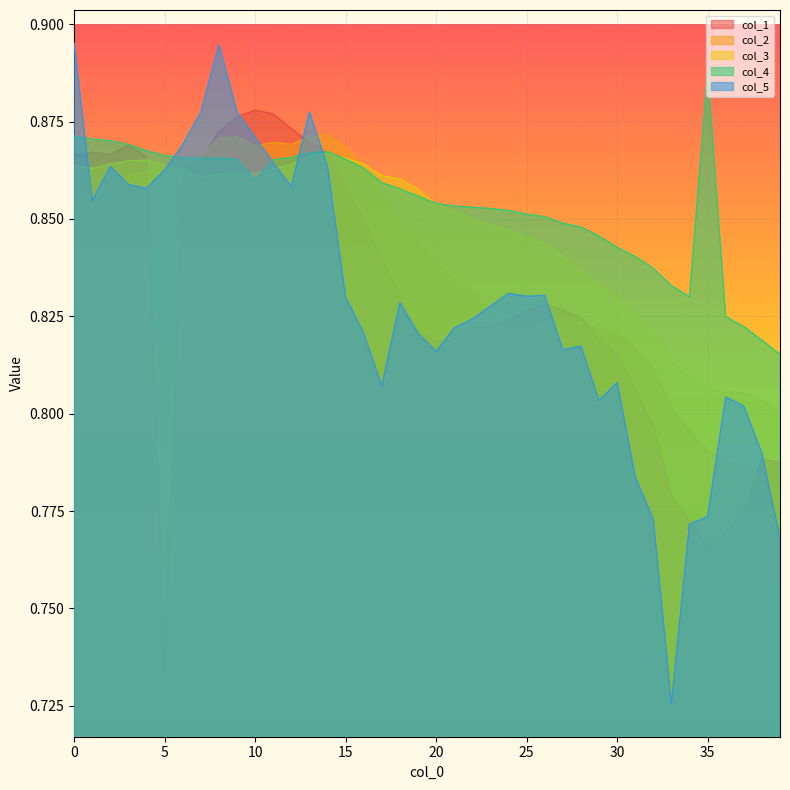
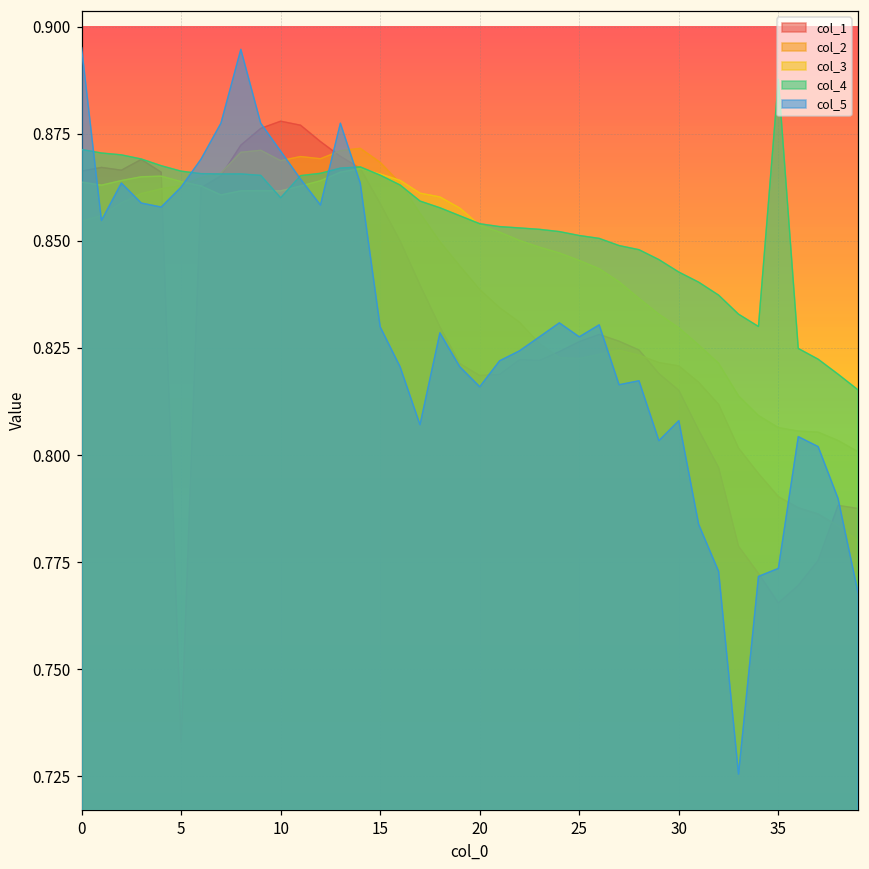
  {
    "col_1": {
      "0": 0.866,
      "5": 0.733,
      "10": 0.878,
      "15": 0.859,
      "20": 0.819,
      "25": 0.826,
      "30": 0.815,
      "35": 0.765
    },
    "col_4": {
      "0": 0.871,
      "5": 0.866,
      "10": 0.860,
      "25": 0.851,
      "30": 0.843
    },
    "col_5": {
      "0": 0.895,
      "10": 0.871,
      "15": 0.830,
      "20": 0.816,
-     "25": 0.830,
+     "25": 0.828,
      "30": 0.808,
      "35": 0.774
    }
  }
